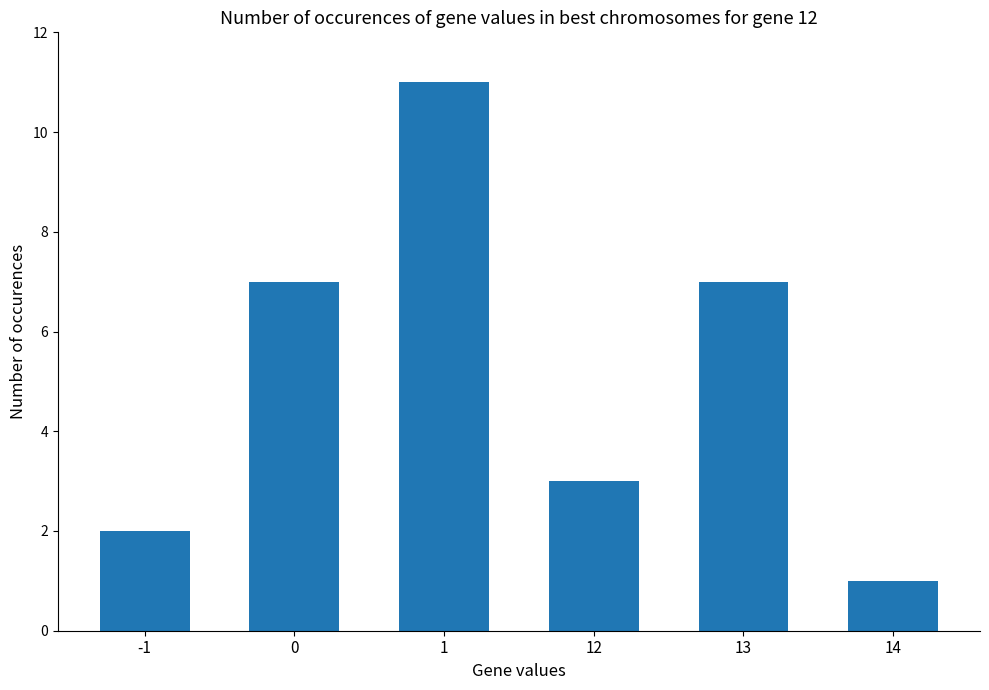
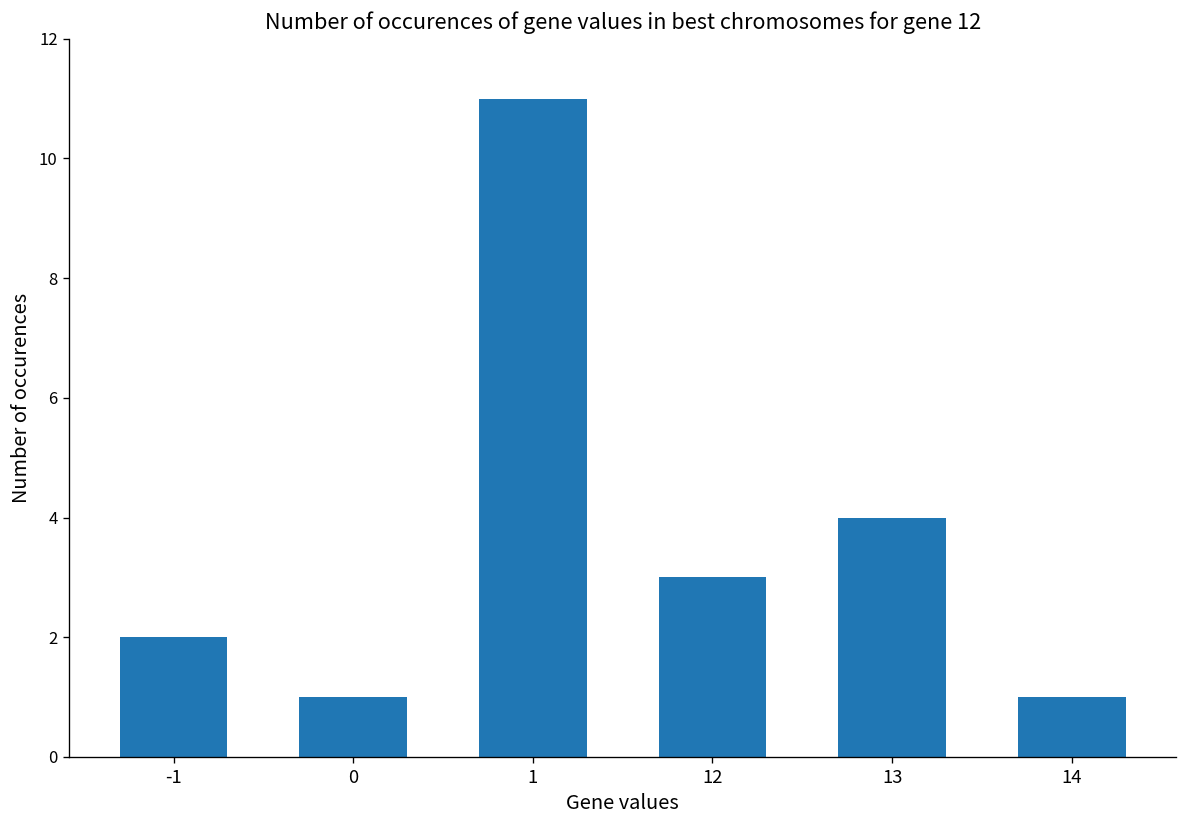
  {
    "-1": 2,
-   "0": 7,
+   "0": 1,
    "1": 11,
    "12": 3,
-   "13": 7,
+   "13": 4,
    "14": 1
  }
